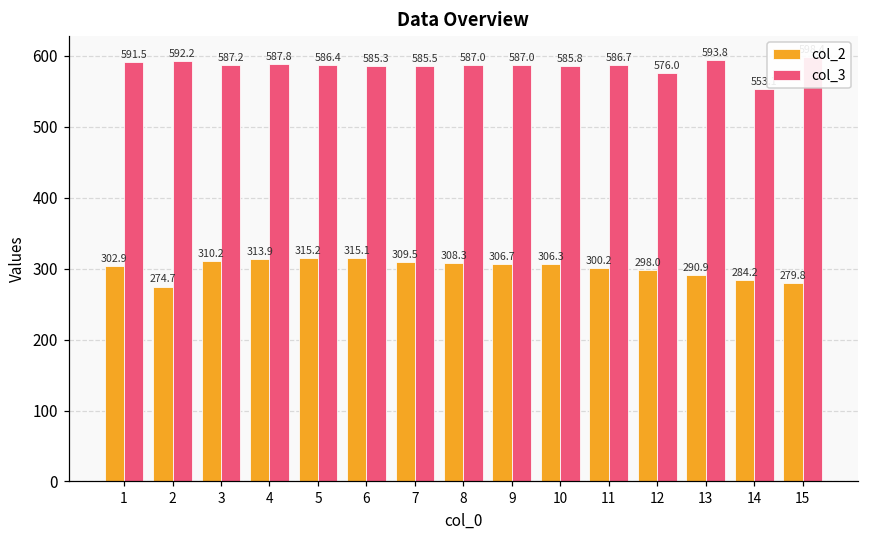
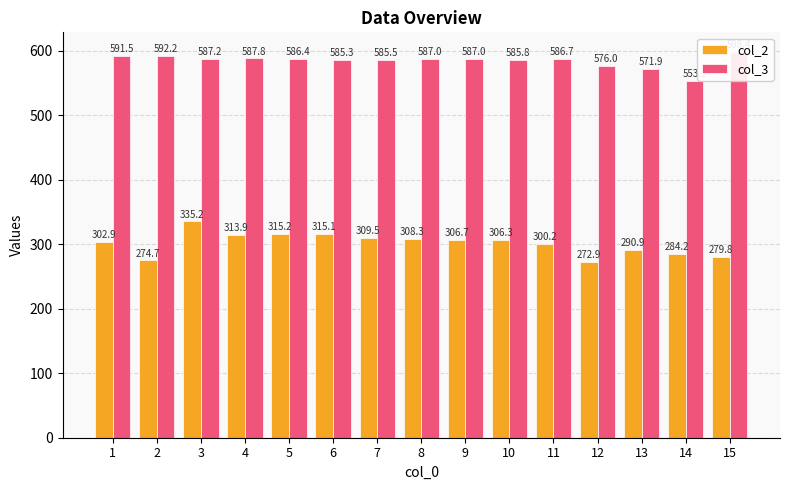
  {
    "col_2": {
      "1": 302.9,
      "2": 274.7,
-     "3": 310.2,
+     "3": 335.2,
      "4": 313.9,
      "5": 315.2,
      "6": 315.1,
      "7": 309.5,
      "8": 308.3,
      "9": 306.7,
      "10": 306.3,
      "11": 300.2,
-     "12": 298.0,
+     "12": 272.9,
      "13": 290.9,
      "14": 284.2,
      "15": 279.8
    },
    "col_3": {
      "1": 591.5,
      "2": 592.2,
      "3": 587.2,
      "4": 587.8,
      "5": 586.4,
      "6": 585.3,
      "7": 585.5,
      "8": 587.0,
      "9": 587.0,
      "10": 585.8,
      "11": 586.7,
      "12": 576.0,
-     "13": 593.8
+     "13": 571.9
    }
  }
